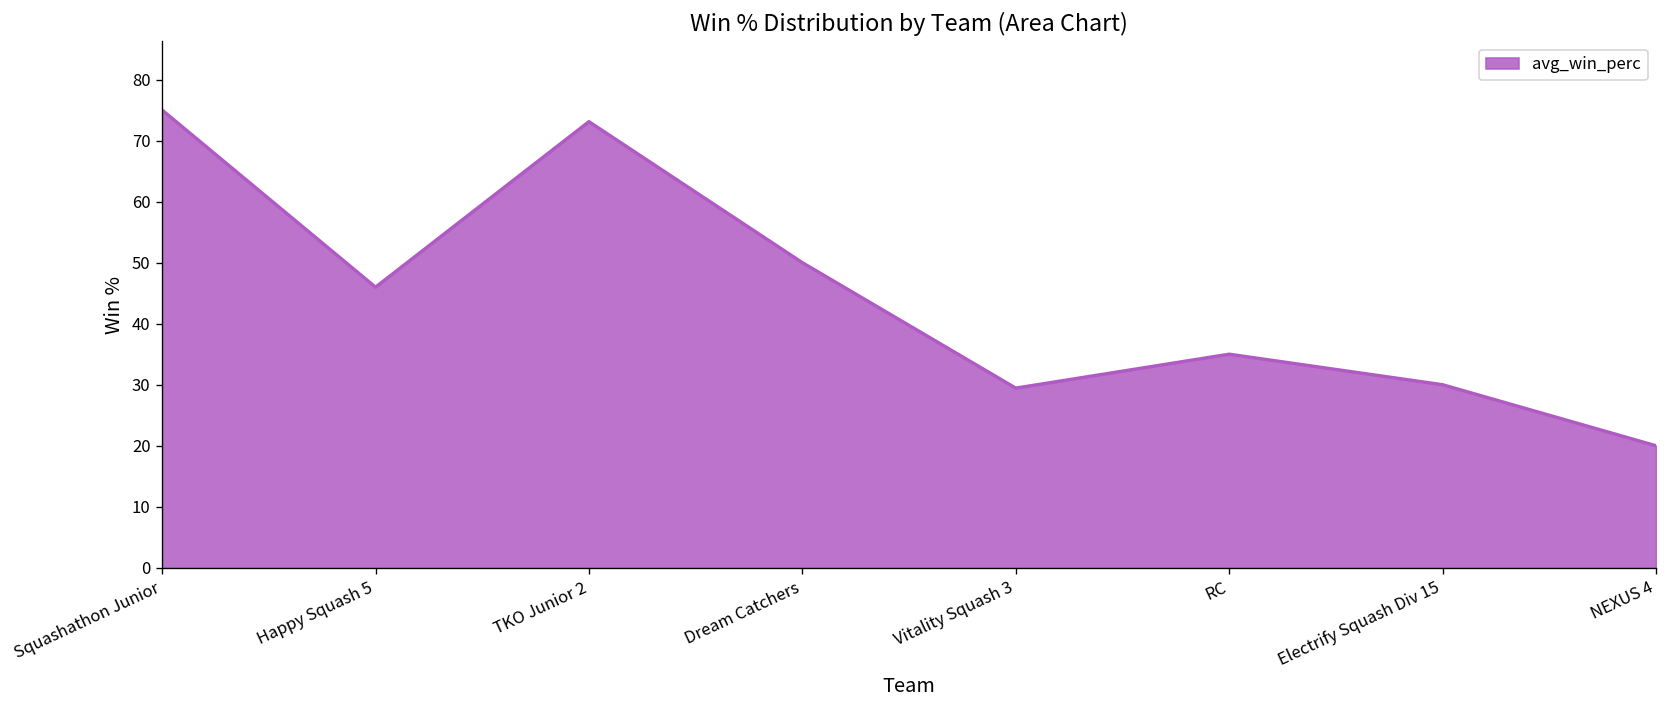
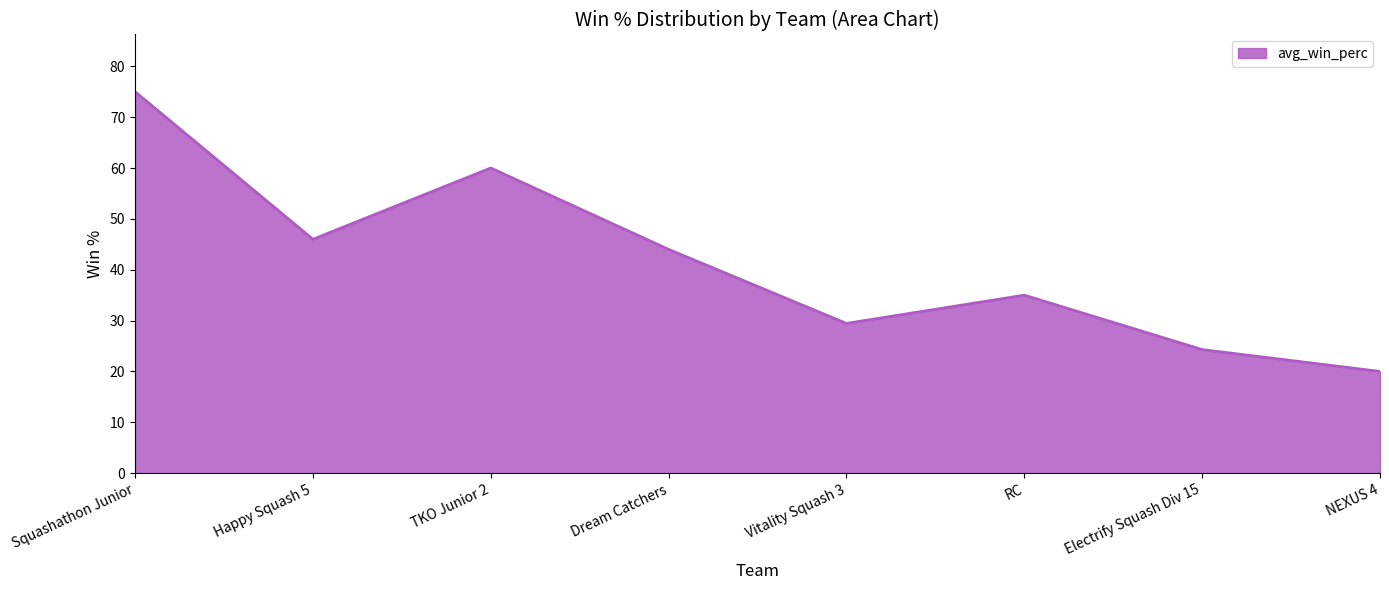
  {
    "Squashathon Junior": 75,
    "Happy Squash 5": 46,
-   "TKO Junior 2": 73,
-   "Dream Catchers": 50,
+   "TKO Junior 2": 60,
+   "Dream Catchers": 44,
    "Vitality Squash 3": 29,
    "RC": 35,
-   "Electrify Squash Div 15": 30,
+   "Electrify Squash Div 15": 24,
    "NEXUS 4": 20
  }
